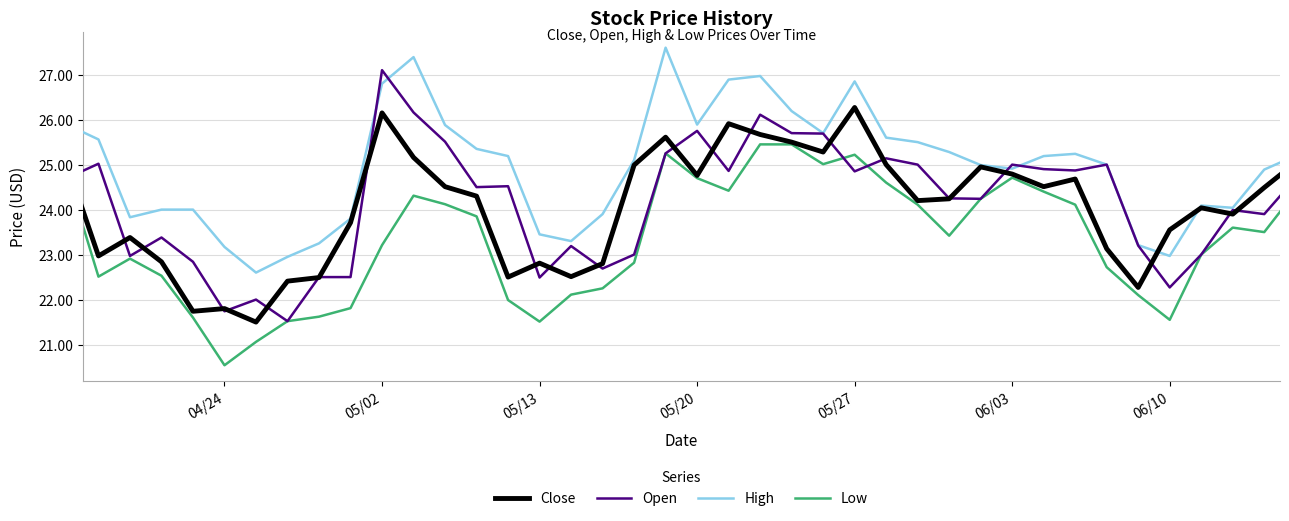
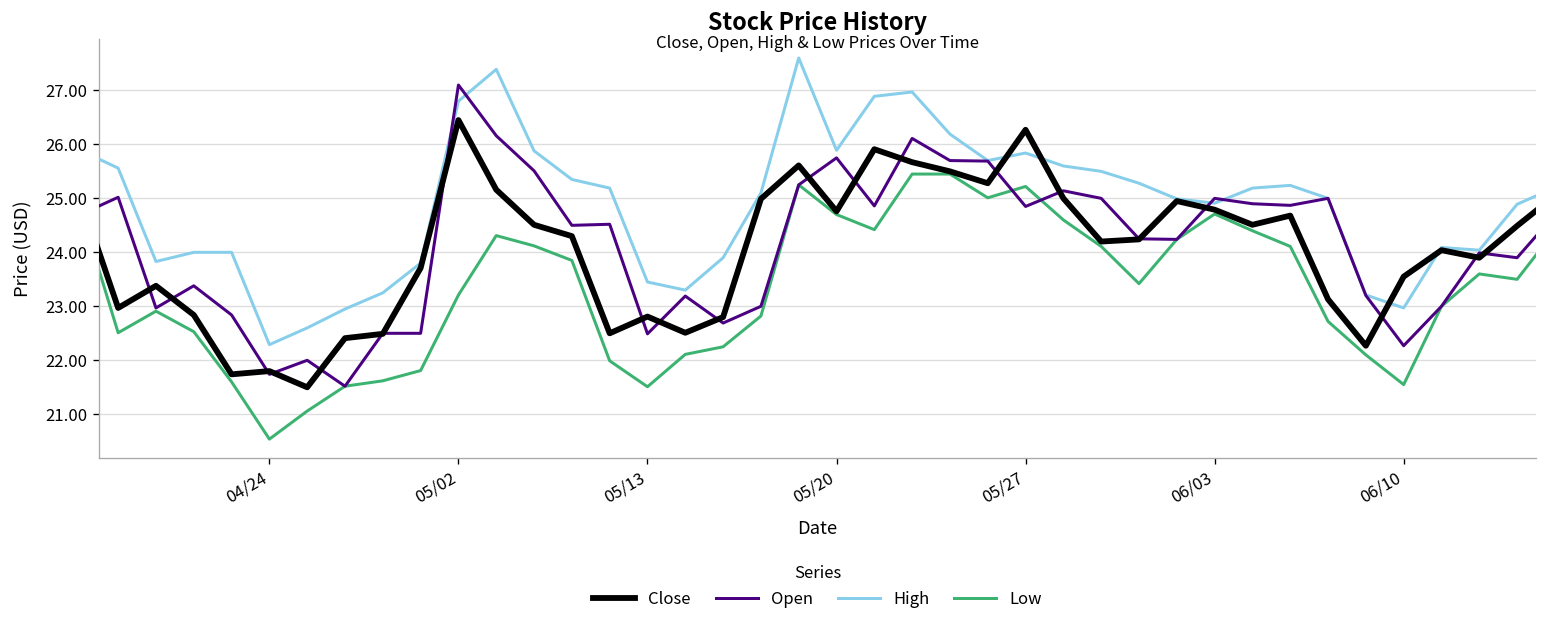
  {
    "Close": {
      "04/24": 21.8,
-     "05/02": 26.2,
+     "05/02": 26.5,
      "05/13": 22.8,
      "05/20": 24.8,
      "05/27": 26.3,
      "06/03": 24.8,
      "06/10": 23.6
    },
    "Open": {
      "04/24": 21.7,
      "05/02": 27.1,
      "05/13": 22.5,
      "05/20": 25.8,
      "05/27": 24.9,
      "06/03": 25.0,
      "06/10": 22.3
    },
    "High": {
-     "04/24": 23.2,
+     "04/24": 22.3,
      "05/02": 26.8,
      "05/13": 23.5,
      "05/20": 25.9,
-     "05/27": 26.9,
+     "05/27": 25.8,
      "06/03": 24.9,
      "06/10": 23.0
    },
    "Low": {
      "04/24": 20.5,
      "05/02": 23.2,
      "05/13": 21.5,
      "05/20": 24.7,
      "05/27": 25.2,
      "06/03": 24.7,
      "06/10": 21.6
    }
  }
